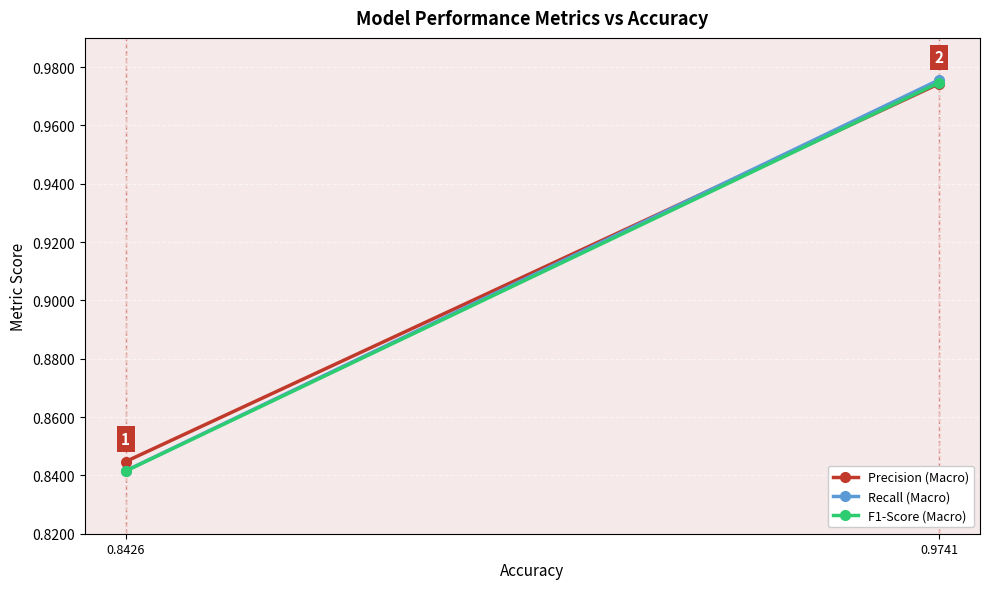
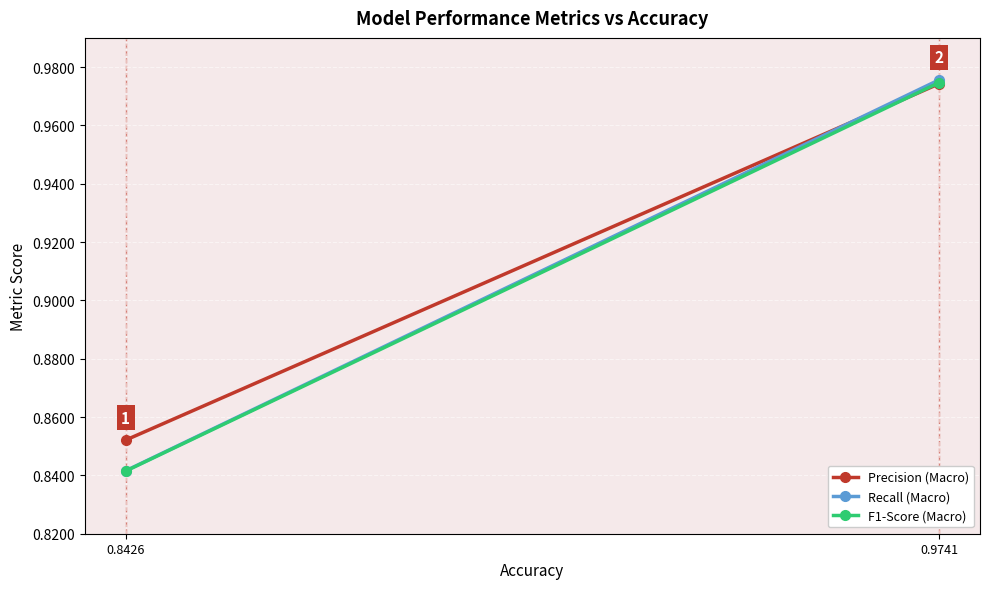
  {
    "Precision (Macro)": {
-     "0.8426": 0.845
+     "0.8426": 0.852
    }
  }
